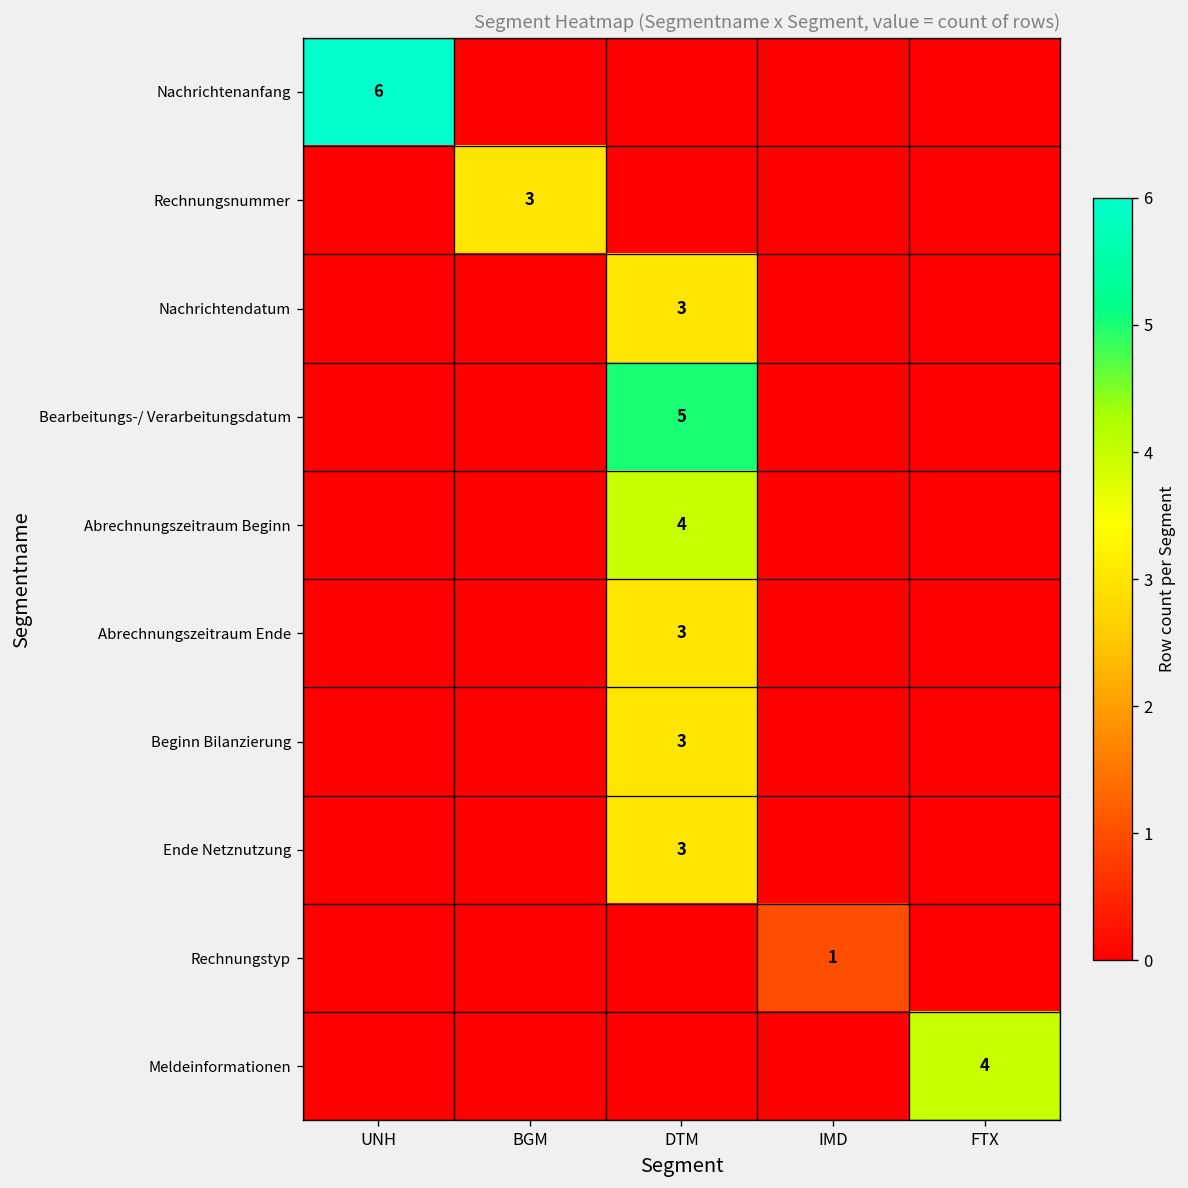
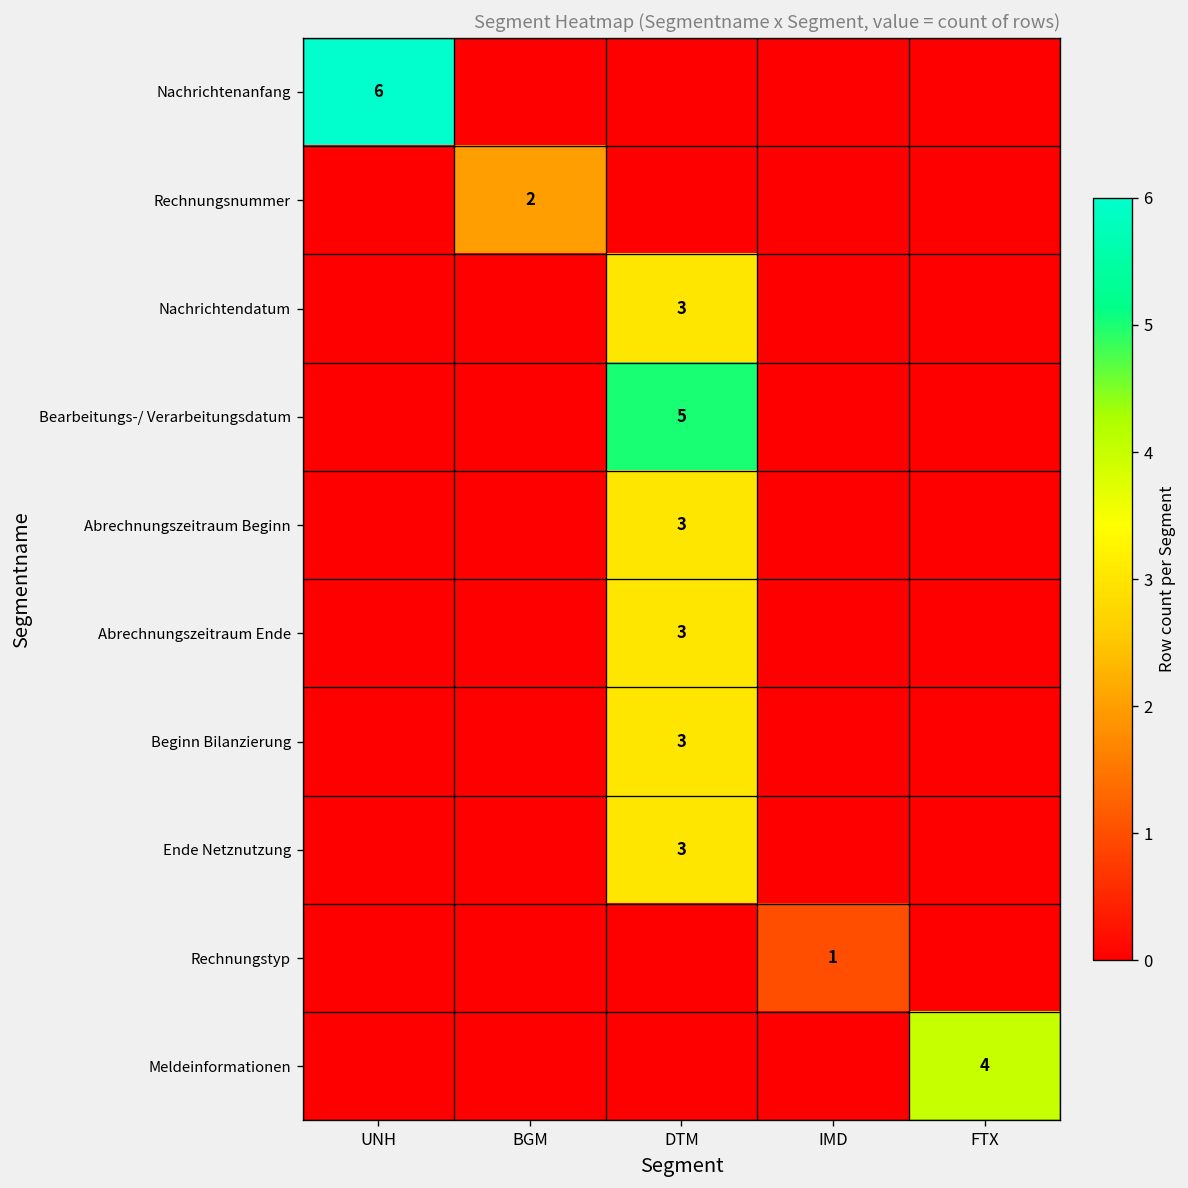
  {
    "Nachrichtenanfang": {
      "UNH": 6
    },
    "Rechnungsnummer": {
-     "BGM": 3
+     "BGM": 2
    },
    "Nachrichtendatum": {
      "DTM": 3
    },
    "Bearbeitungs-/ Verarbeitungsdatum": {
      "DTM": 5
    },
    "Abrechnungszeitraum Beginn": {
-     "DTM": 4
+     "DTM": 3
    },
    "Abrechnungszeitraum Ende": {
      "DTM": 3
    },
    "Beginn Bilanzierung": {
      "DTM": 3
    },
    "Ende Netznutzung": {
      "DTM": 3
    },
    "Rechnungstyp": {
      "IMD": 1
    },
    "Meldeinformationen": {
      "FTX": 4
    }
  }
